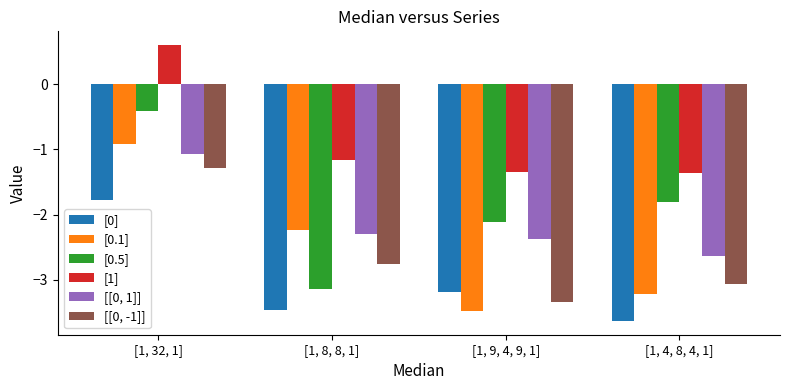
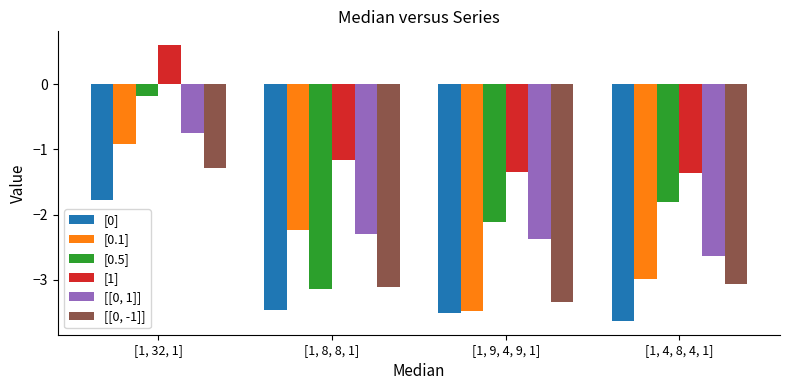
  {
    "[0]": {
      "[1, 32, 1]": -1.8,
      "[1, 8, 8, 1]": -3.5,
-     "[1, 9, 4, 9, 1]": -3.2,
+     "[1, 9, 4, 9, 1]": -3.5,
      "[1, 4, 8, 4, 1]": -3.6
    },
    "[0.1]": {
      "[1, 32, 1]": -0.9,
      "[1, 8, 8, 1]": -2.2,
      "[1, 9, 4, 9, 1]": -3.5,
-     "[1, 4, 8, 4, 1]": -3.2
+     "[1, 4, 8, 4, 1]": -3.0
    },
    "[0.5]": {
-     "[1, 32, 1]": -0.4,
+     "[1, 32, 1]": -0.2,
      "[1, 8, 8, 1]": -3.1,
      "[1, 9, 4, 9, 1]": -2.1,
      "[1, 4, 8, 4, 1]": -1.8
    },
    "[1]": {
      "[1, 32, 1]": 0.6,
      "[1, 8, 8, 1]": -1.2,
      "[1, 9, 4, 9, 1]": -1.3,
      "[1, 4, 8, 4, 1]": -1.4
    },
    "[[0, 1]]": {
-     "[1, 32, 1]": -1.1,
+     "[1, 32, 1]": -0.7,
      "[1, 8, 8, 1]": -2.3,
      "[1, 9, 4, 9, 1]": -2.4,
      "[1, 4, 8, 4, 1]": -2.6
    },
    "[[0, -1]]": {
      "[1, 32, 1]": -1.3,
-     "[1, 8, 8, 1]": -2.8,
+     "[1, 8, 8, 1]": -3.1,
      "[1, 9, 4, 9, 1]": -3.3,
      "[1, 4, 8, 4, 1]": -3.1
    }
  }
